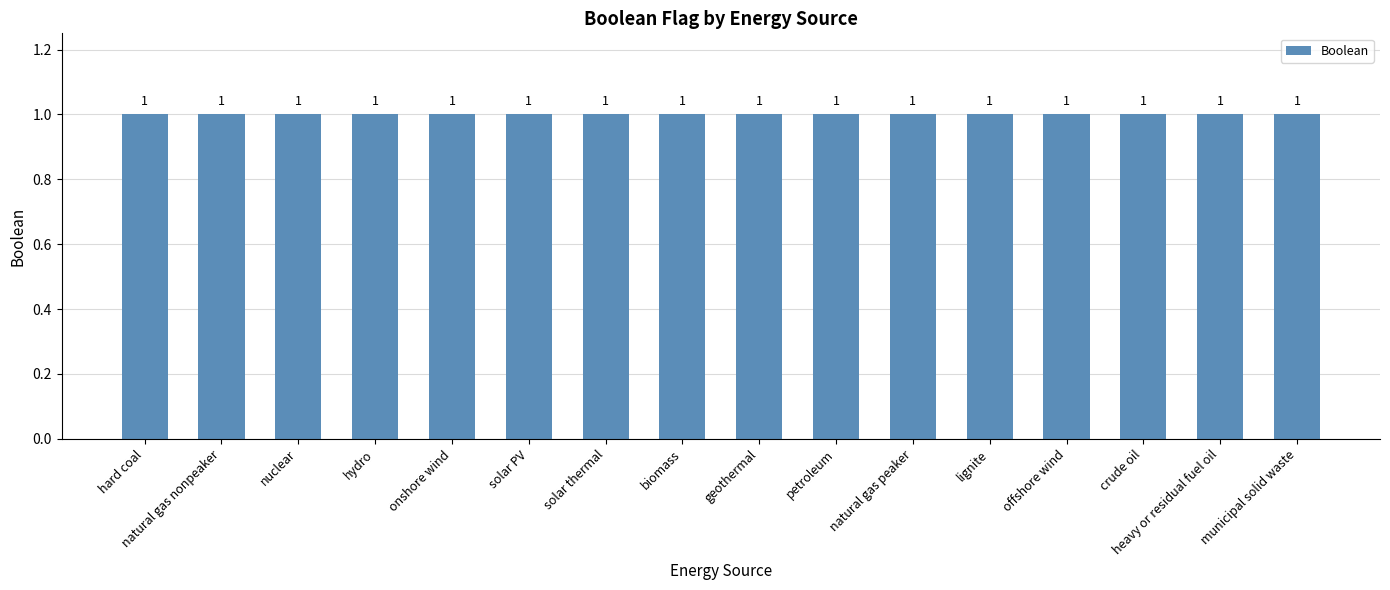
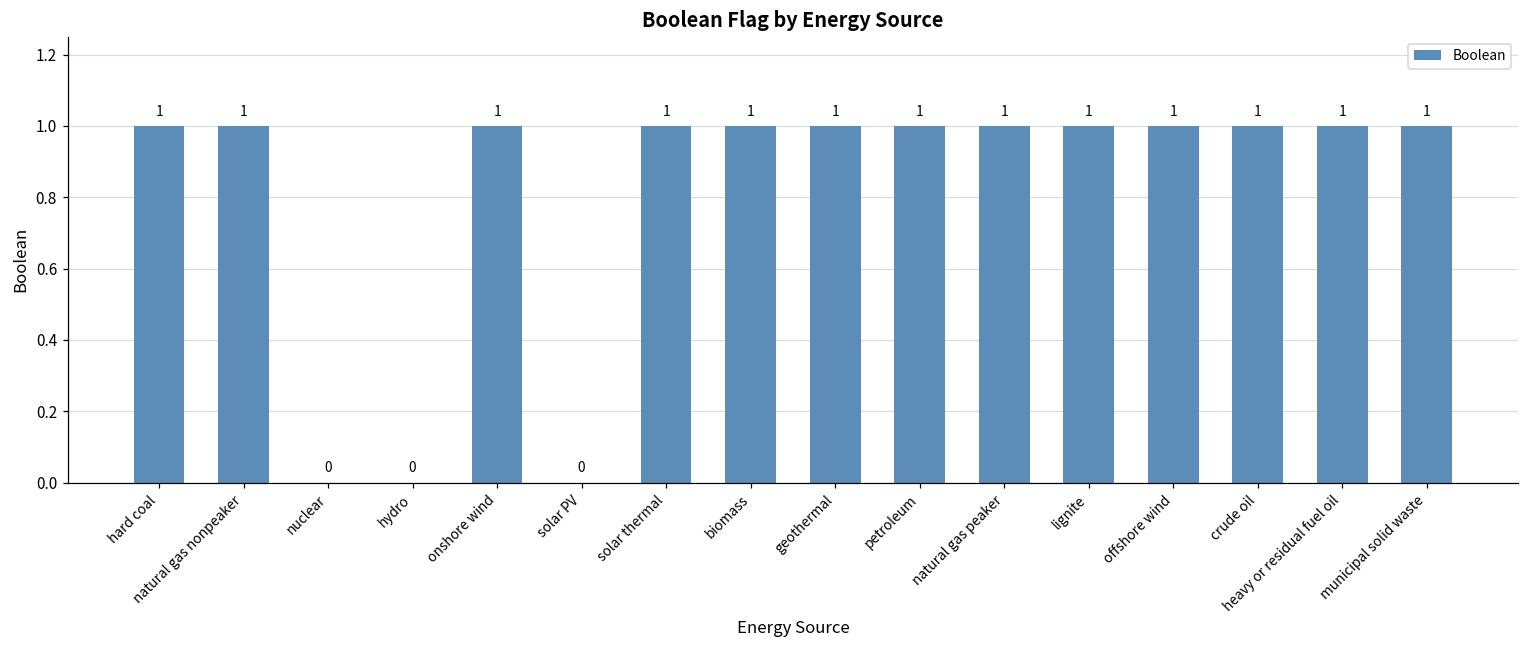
  {
    "hard coal": 1,
    "natural gas nonpeaker": 1,
-   "nuclear": 1,
-   "hydro": 1,
+   "nuclear": 0,
+   "hydro": 0,
    "onshore wind": 1,
-   "solar PV": 1,
+   "solar PV": 0,
    "solar thermal": 1,
    "biomass": 1,
    "geothermal": 1,
    "petroleum": 1,
    "natural gas peaker": 1,
    "lignite": 1,
    "offshore wind": 1,
    "crude oil": 1,
    "heavy or residual fuel oil": 1,
    "municipal solid waste": 1
  }
